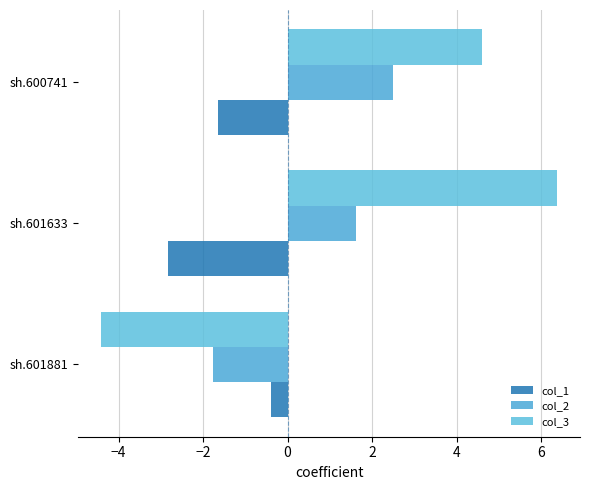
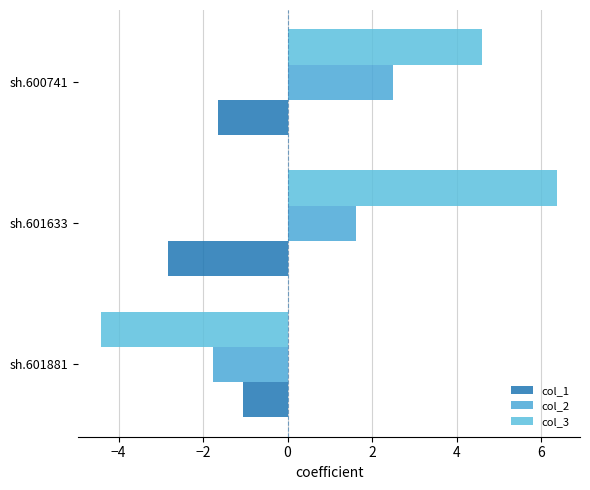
  {
    "col_1": {
      "sh.600741": -1.7,
      "sh.601633": -2.8,
-     "sh.601881": -0.4
+     "sh.601881": -1.1
    }
  }
